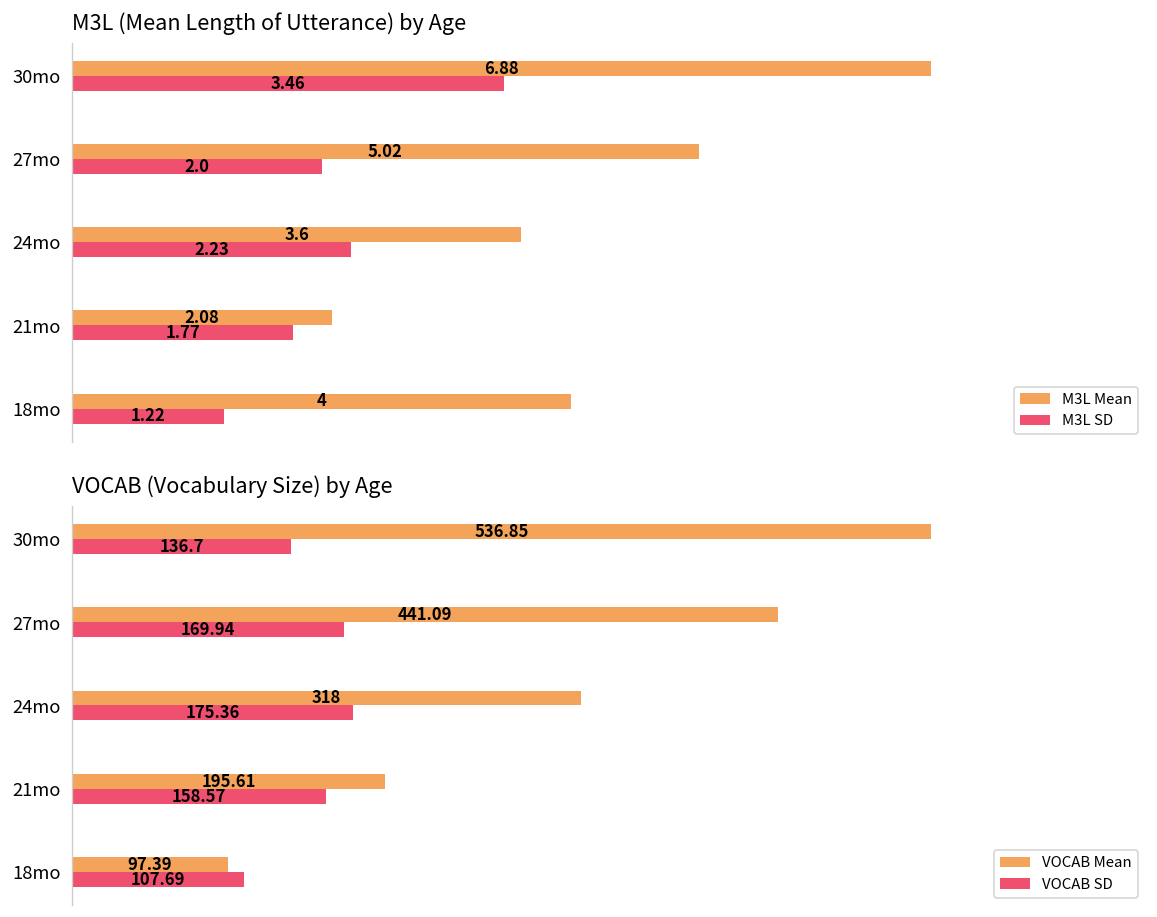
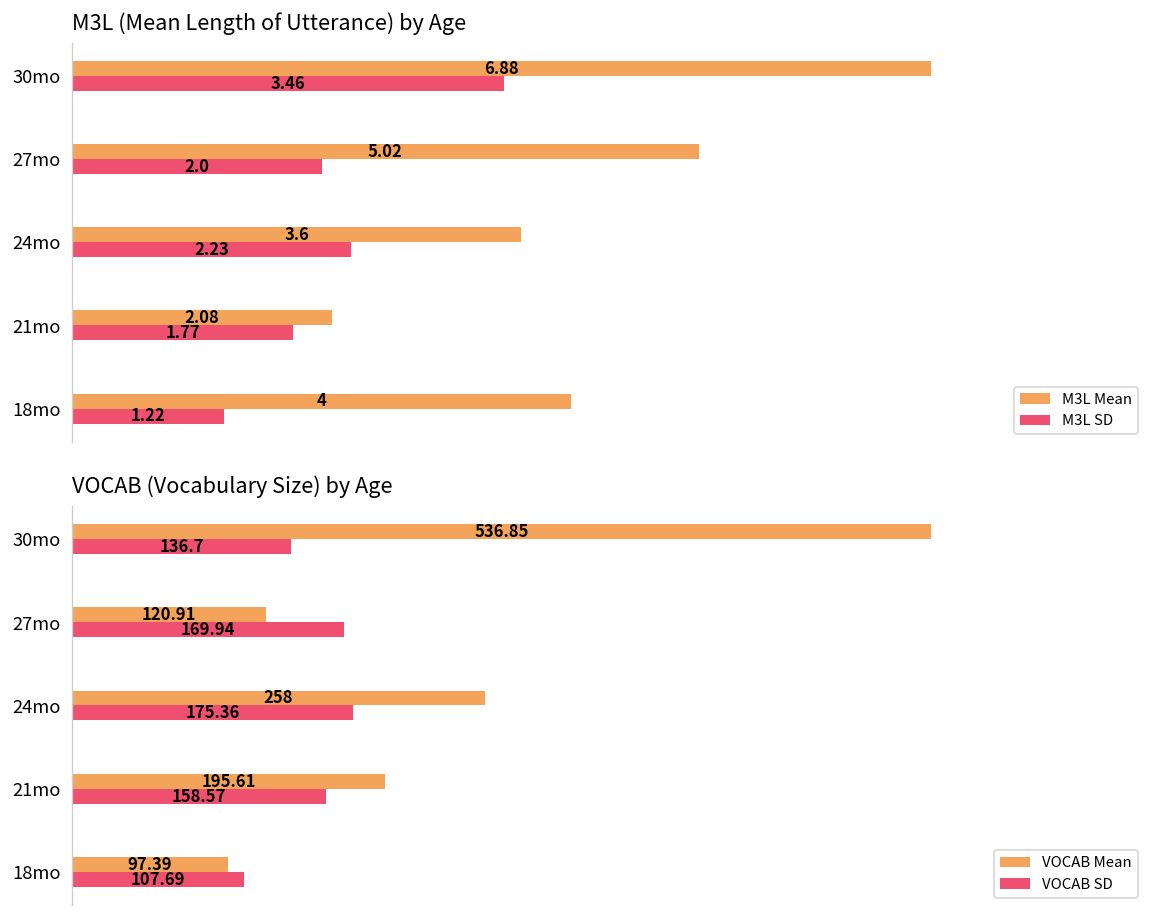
  {
    "M3L (Mean Length of Utterance) by Age": {
      "M3L Mean": {
        "30mo": 6.88,
        "27mo": 5.02,
        "24mo": 3.6,
        "21mo": 2.08,
        "18mo": 4
      },
      "M3L SD": {
        "30mo": 3.46,
        "27mo": 2.0,
        "24mo": 2.23,
        "21mo": 1.77,
        "18mo": 1.22
      }
    },
    "VOCAB (Vocabulary Size) by Age": {
      "VOCAB Mean": {
        "30mo": 536.85,
-       "27mo": 441.09,
-       "24mo": 318,
+       "27mo": 120.91,
+       "24mo": 258,
        "21mo": 195.61,
        "18mo": 97.39
      },
      "VOCAB SD": {
        "30mo": 136.7,
        "27mo": 169.94,
        "24mo": 175.36,
        "21mo": 158.57,
        "18mo": 107.69
      }
    }
  }
